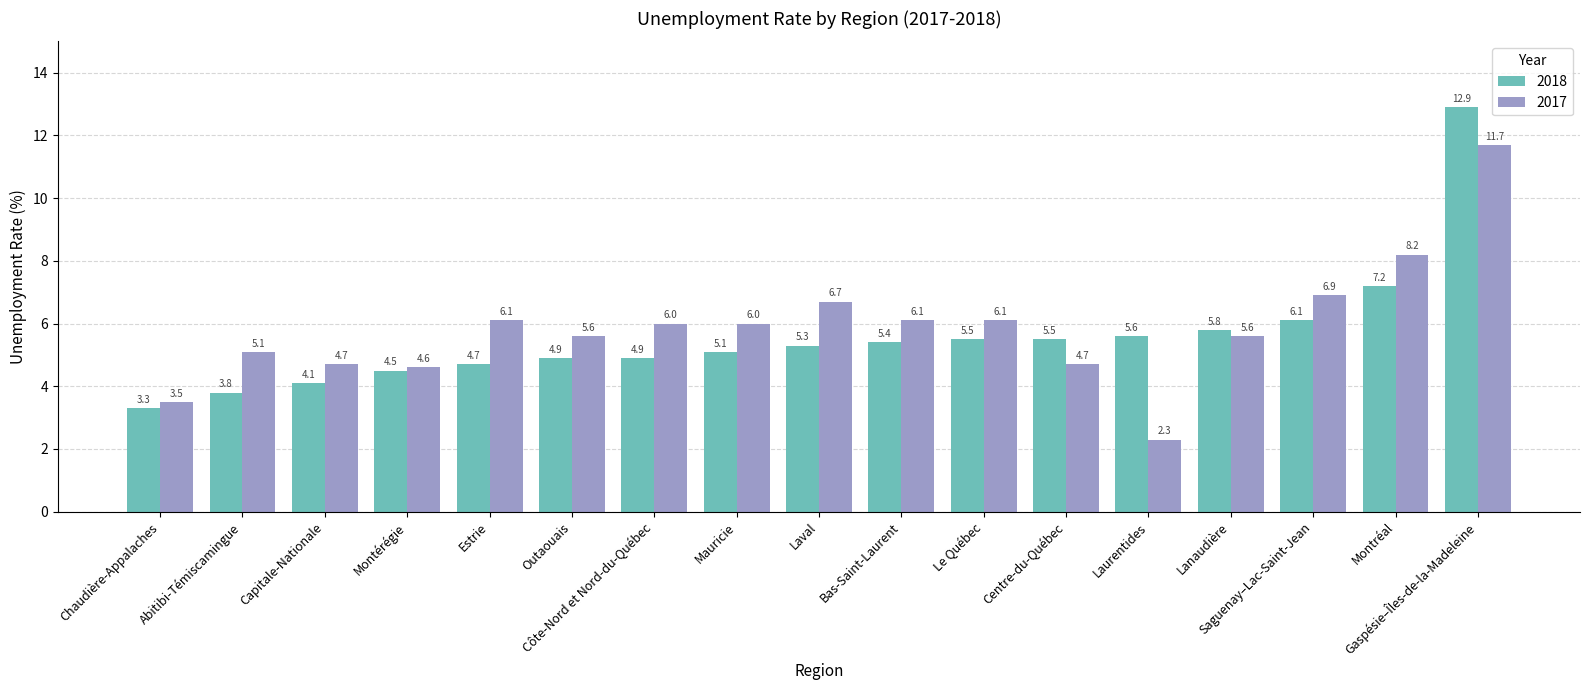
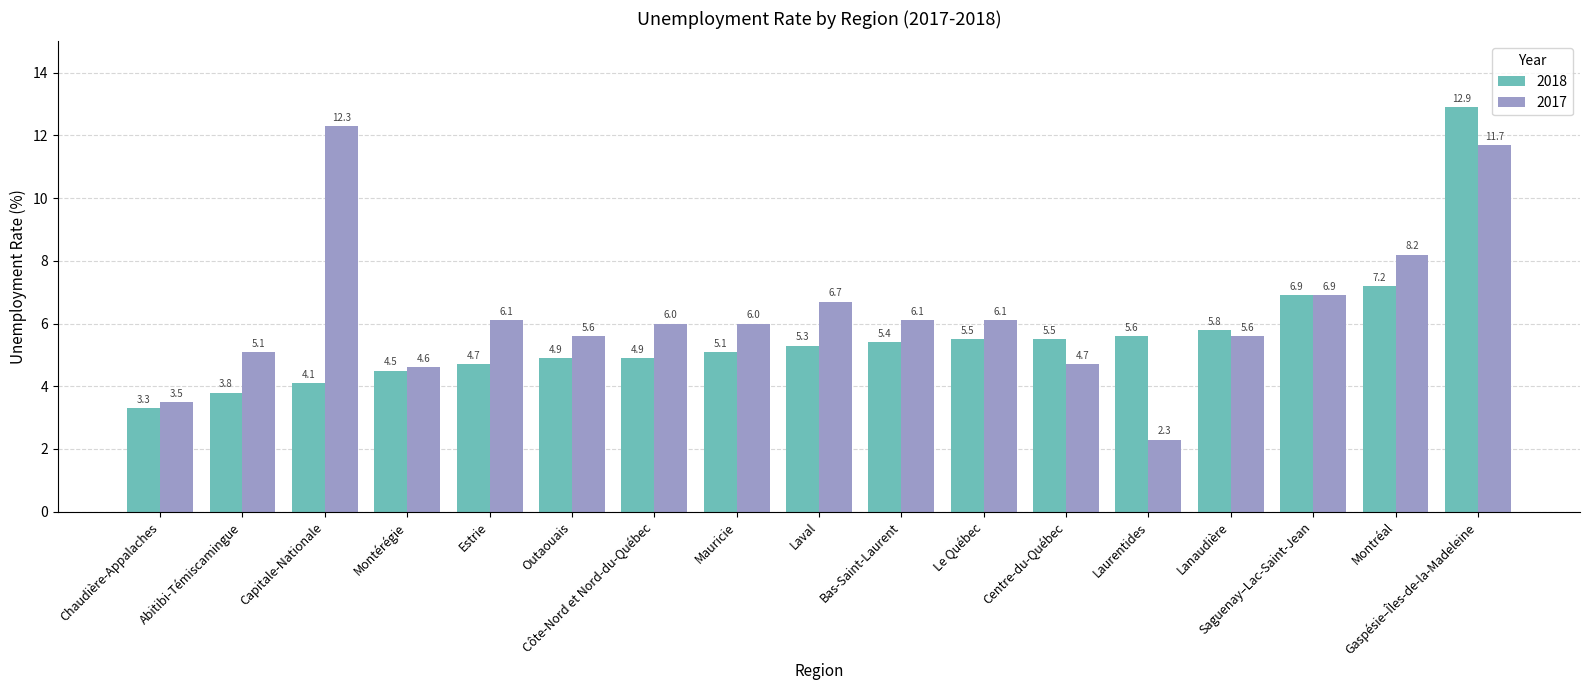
  {
    "2018": {
      "Chaudière-Appalaches": 3.3,
      "Abitibi-Témiscamingue": 3.8,
      "Capitale-Nationale": 4.1,
      "Montérégie": 4.5,
      "Estrie": 4.7,
      "Outaouais": 4.9,
      "Côte-Nord et Nord-du-Québec": 4.9,
      "Mauricie": 5.1,
      "Laval": 5.3,
      "Bas-Saint-Laurent": 5.4,
      "Le Québec": 5.5,
      "Centre-du-Québec": 5.5,
      "Laurentides": 5.6,
      "Lanaudière": 5.8,
-     "Saguenay–Lac-Saint-Jean": 6.1,
+     "Saguenay–Lac-Saint-Jean": 6.9,
      "Montréal": 7.2,
      "Gaspésie–Îles-de-la-Madeleine": 12.9
    },
    "2017": {
      "Chaudière-Appalaches": 3.5,
      "Abitibi-Témiscamingue": 5.1,
-     "Capitale-Nationale": 4.7,
+     "Capitale-Nationale": 12.3,
      "Montérégie": 4.6,
      "Estrie": 6.1,
      "Outaouais": 5.6,
      "Côte-Nord et Nord-du-Québec": 6.0,
      "Mauricie": 6.0,
      "Laval": 6.7,
      "Bas-Saint-Laurent": 6.1,
      "Le Québec": 6.1,
      "Centre-du-Québec": 4.7,
      "Laurentides": 2.3,
      "Lanaudière": 5.6,
      "Saguenay–Lac-Saint-Jean": 6.9,
      "Montréal": 8.2,
      "Gaspésie–Îles-de-la-Madeleine": 11.7
    }
  }
